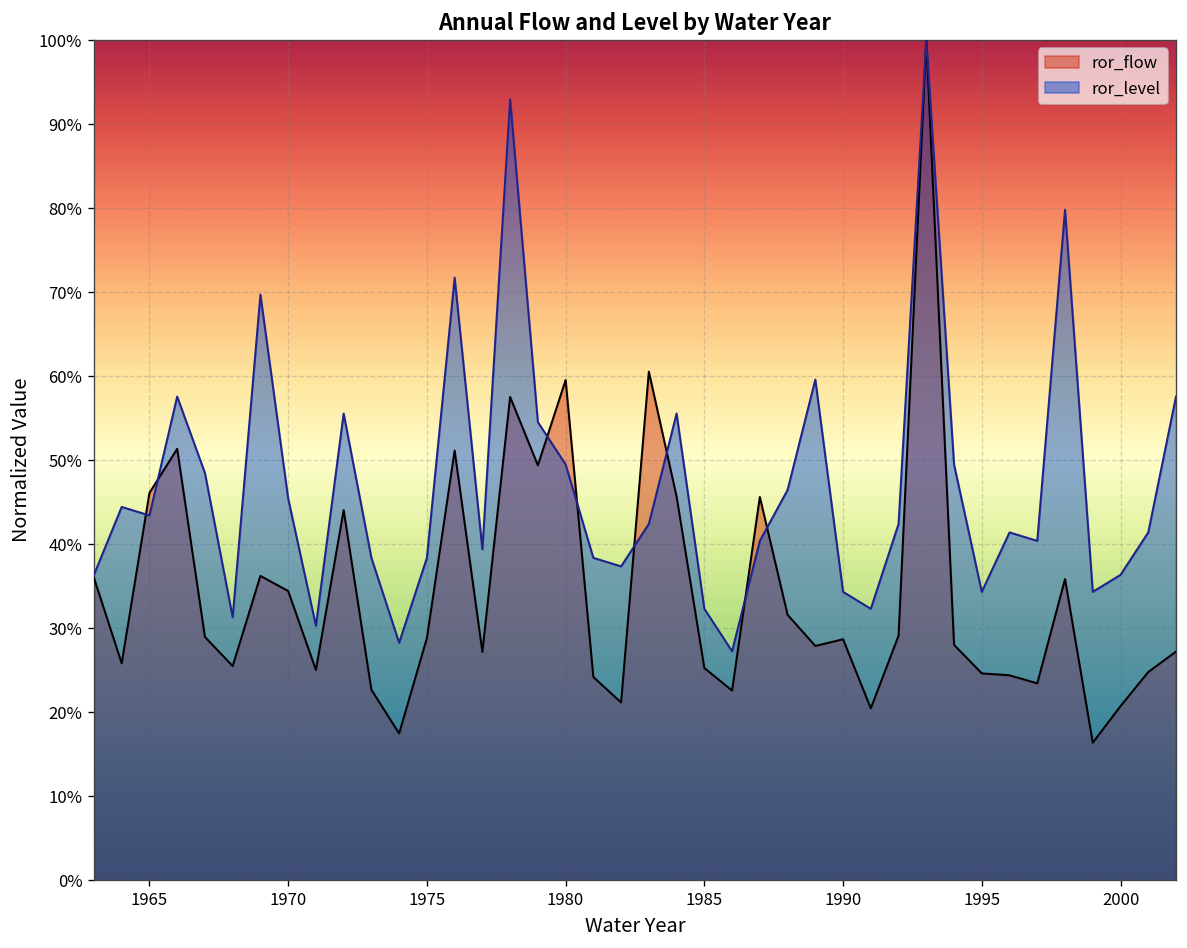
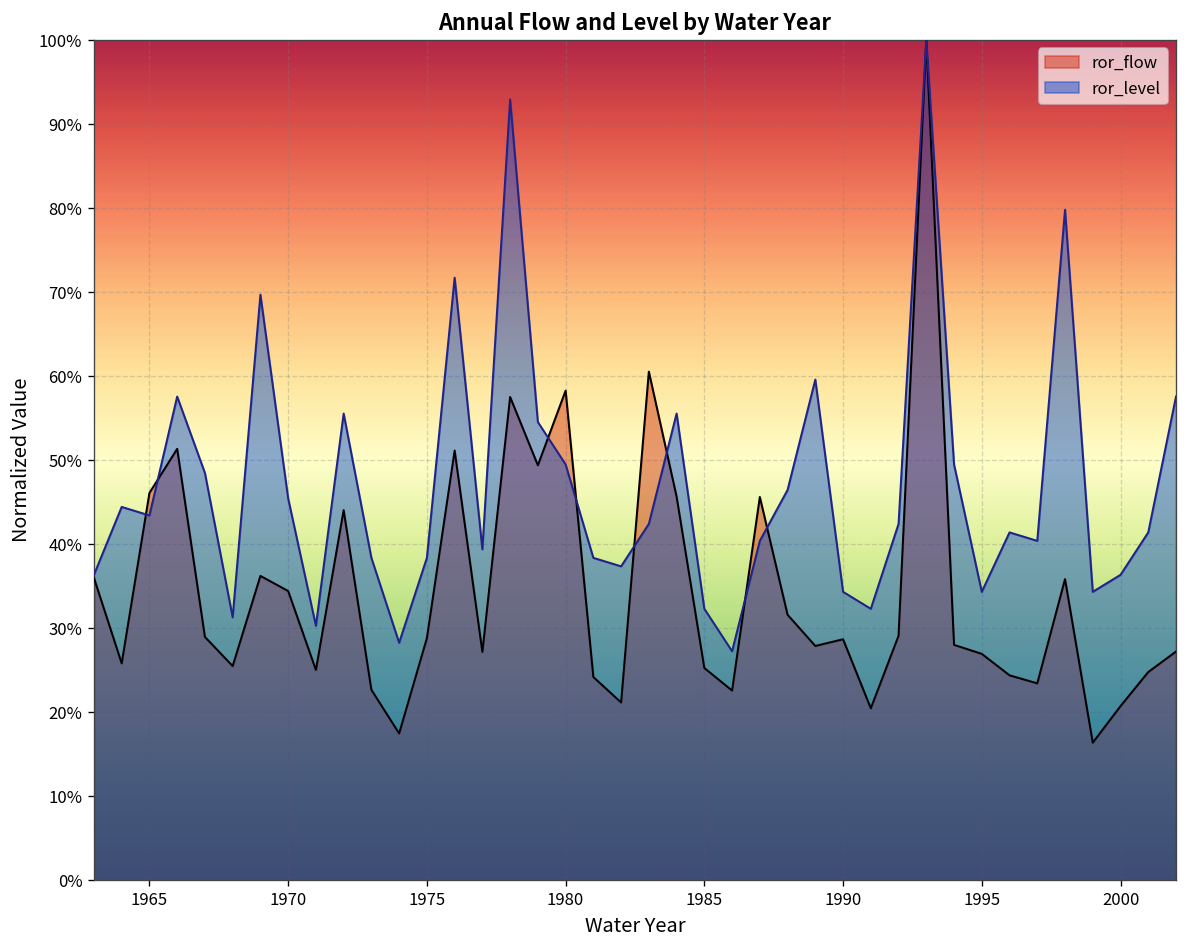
  {
    "ror_flow": {
      "1965": "46%",
      "1970": "34%",
      "1975": "29%",
-     "1980": "60%",
+     "1980": "58%",
      "1985": "25%",
      "1990": "29%",
-     "1995": "25%",
+     "1995": "27%",
      "2000": "21%"
    },
    "ror_level": {
      "1965": "43%",
      "1970": "45%",
      "1975": "38%",
      "1980": "49%",
      "1985": "32%",
      "1990": "34%",
      "1995": "34%",
      "2000": "36%"
    }
  }
